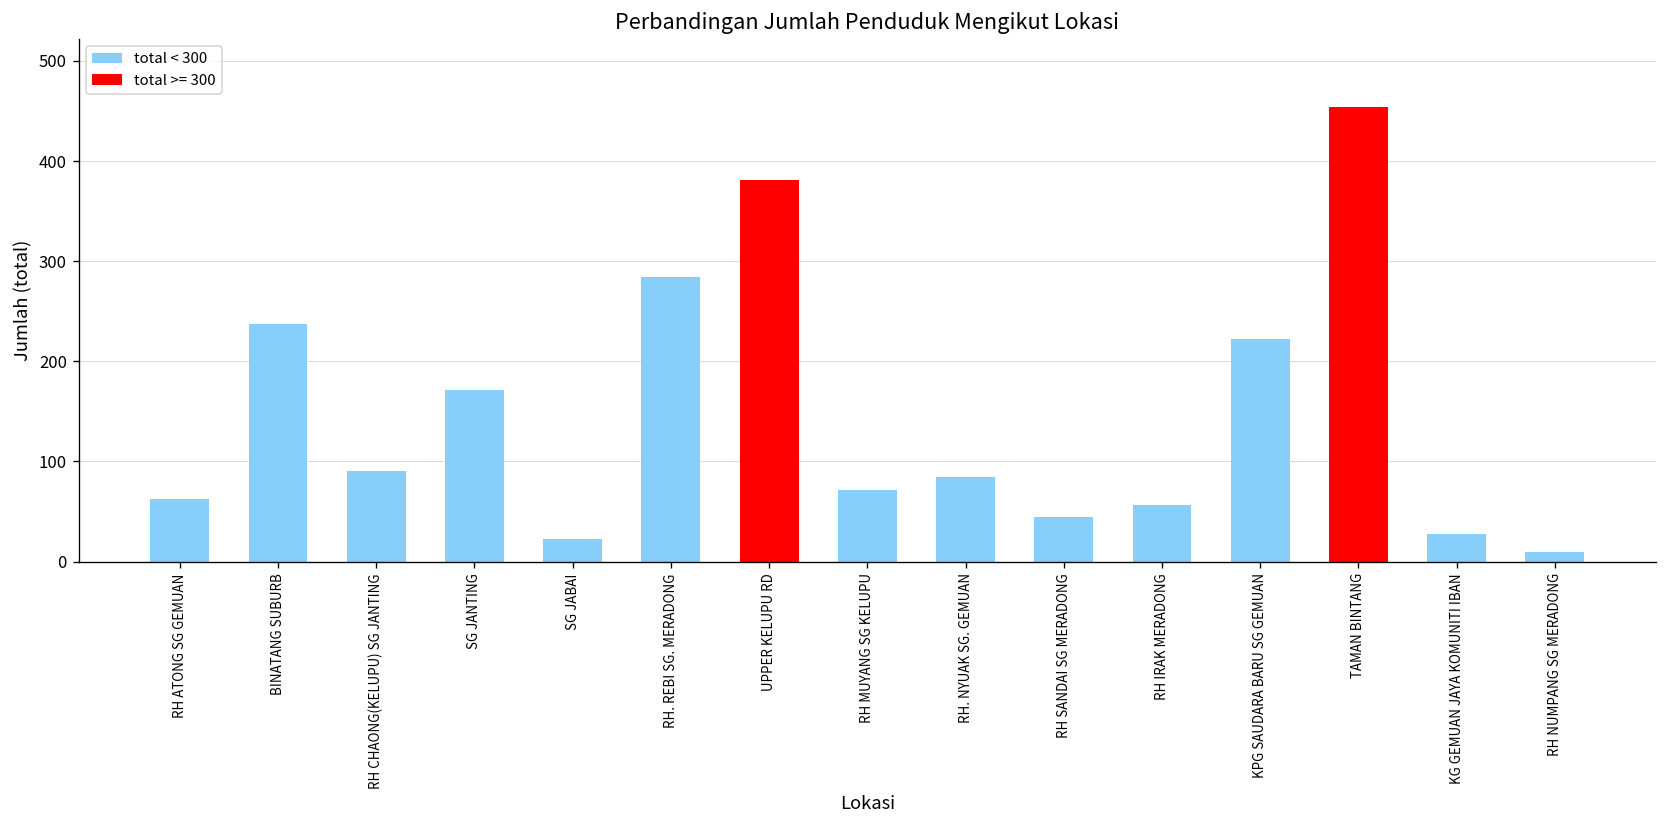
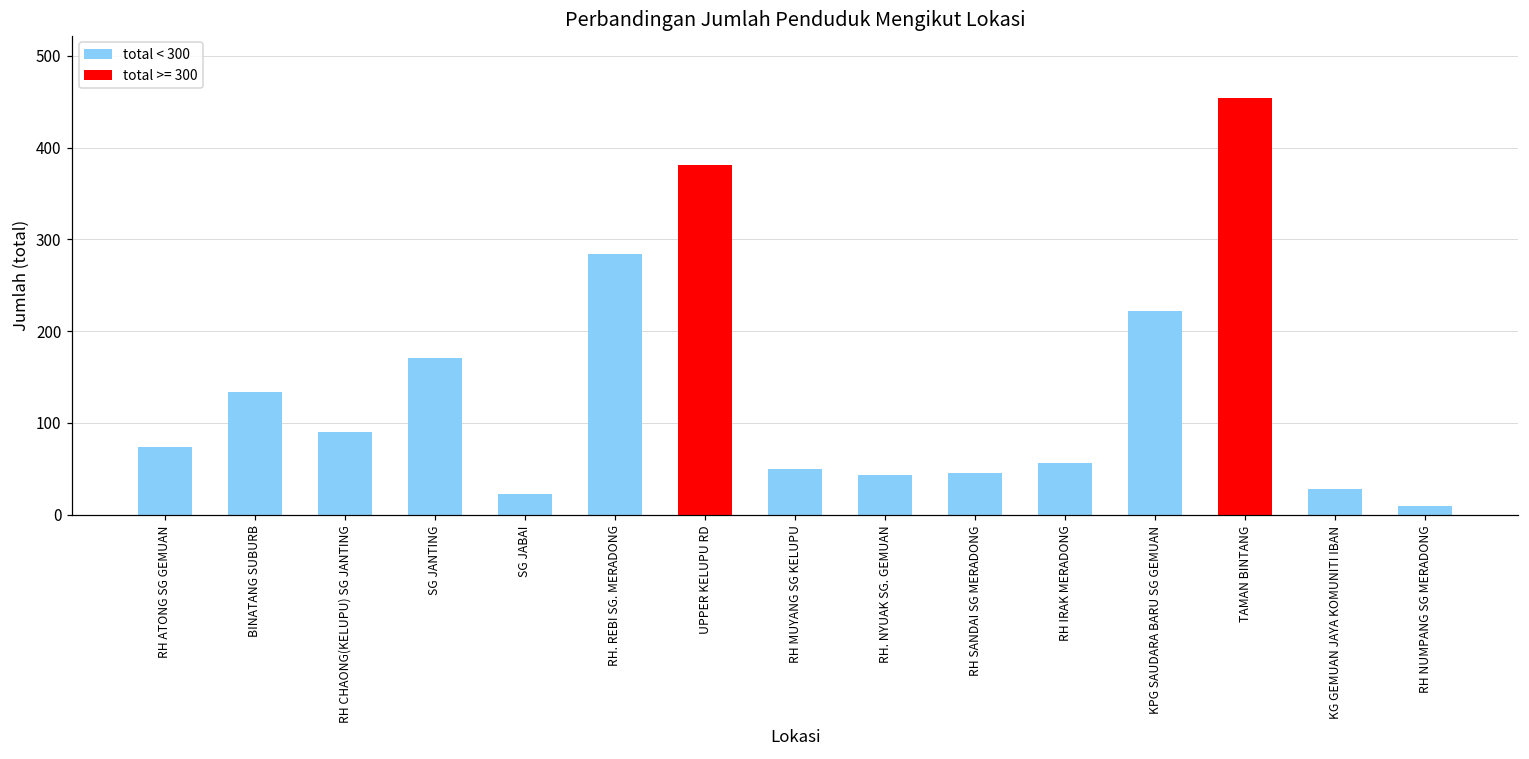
  {
-   "RH ATONG SG GEMUAN": 60,
-   "BINATANG SUBURB": 240,
+   "RH ATONG SG GEMUAN": 70,
+   "BINATANG SUBURB": 130,
    "RH CHAONG(KELUPU) SG JANTING": 90,
    "SG JANTING": 170,
    "SG JABAI": 20,
    "RH. REBI SG. MERADONG": 280,
    "UPPER KELUPU RD": 380,
-   "RH MUYANG SG KELUPU": 70,
-   "RH. NYUAK SG. GEMUAN": 80,
+   "RH MUYANG SG KELUPU": 50,
+   "RH. NYUAK SG. GEMUAN": 40,
    "RH SANDAI SG MERADONG": 50,
    "RH IRAK MERADONG": 60,
    "KPG SAUDARA BARU SG GEMUAN": 220,
    "TAMAN BINTANG": 450,
    "KG GEMUAN JAYA KOMUNITI IBAN": 30,
    "RH NUMPANG SG MERADONG": 10
  }
